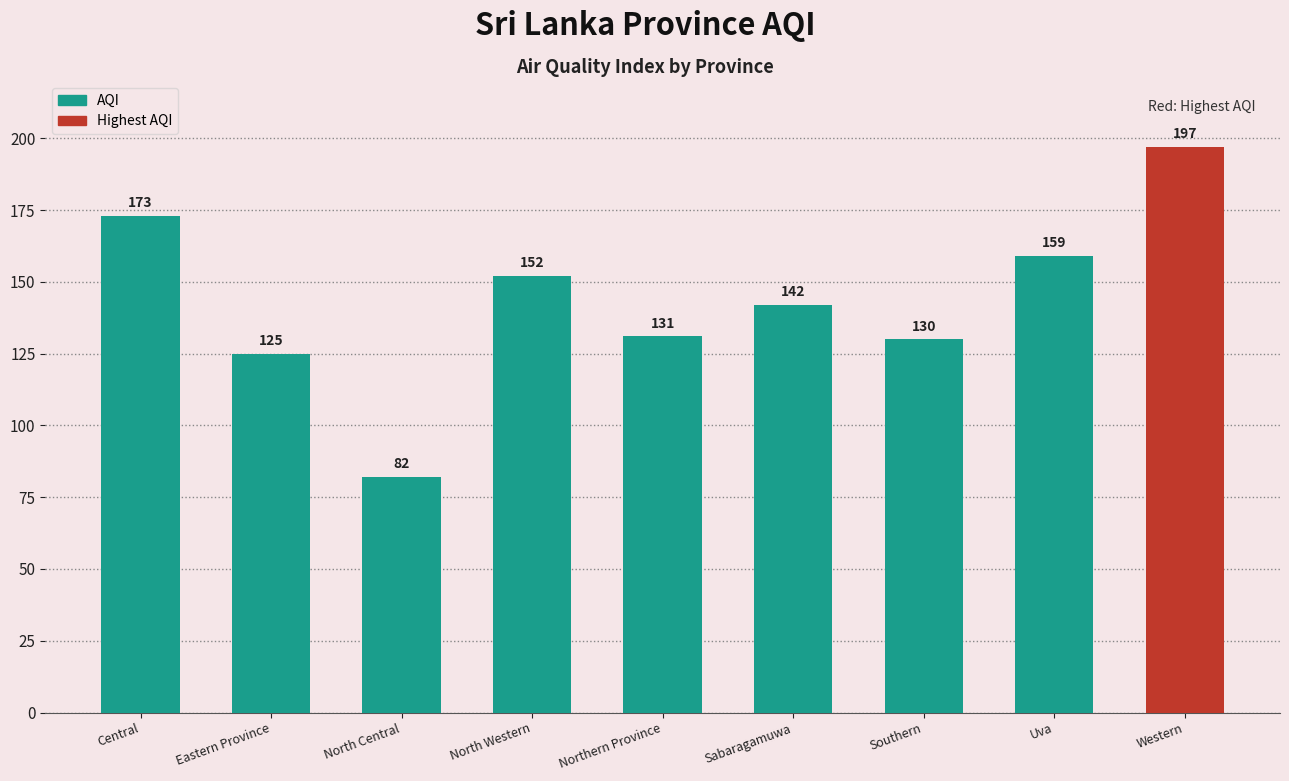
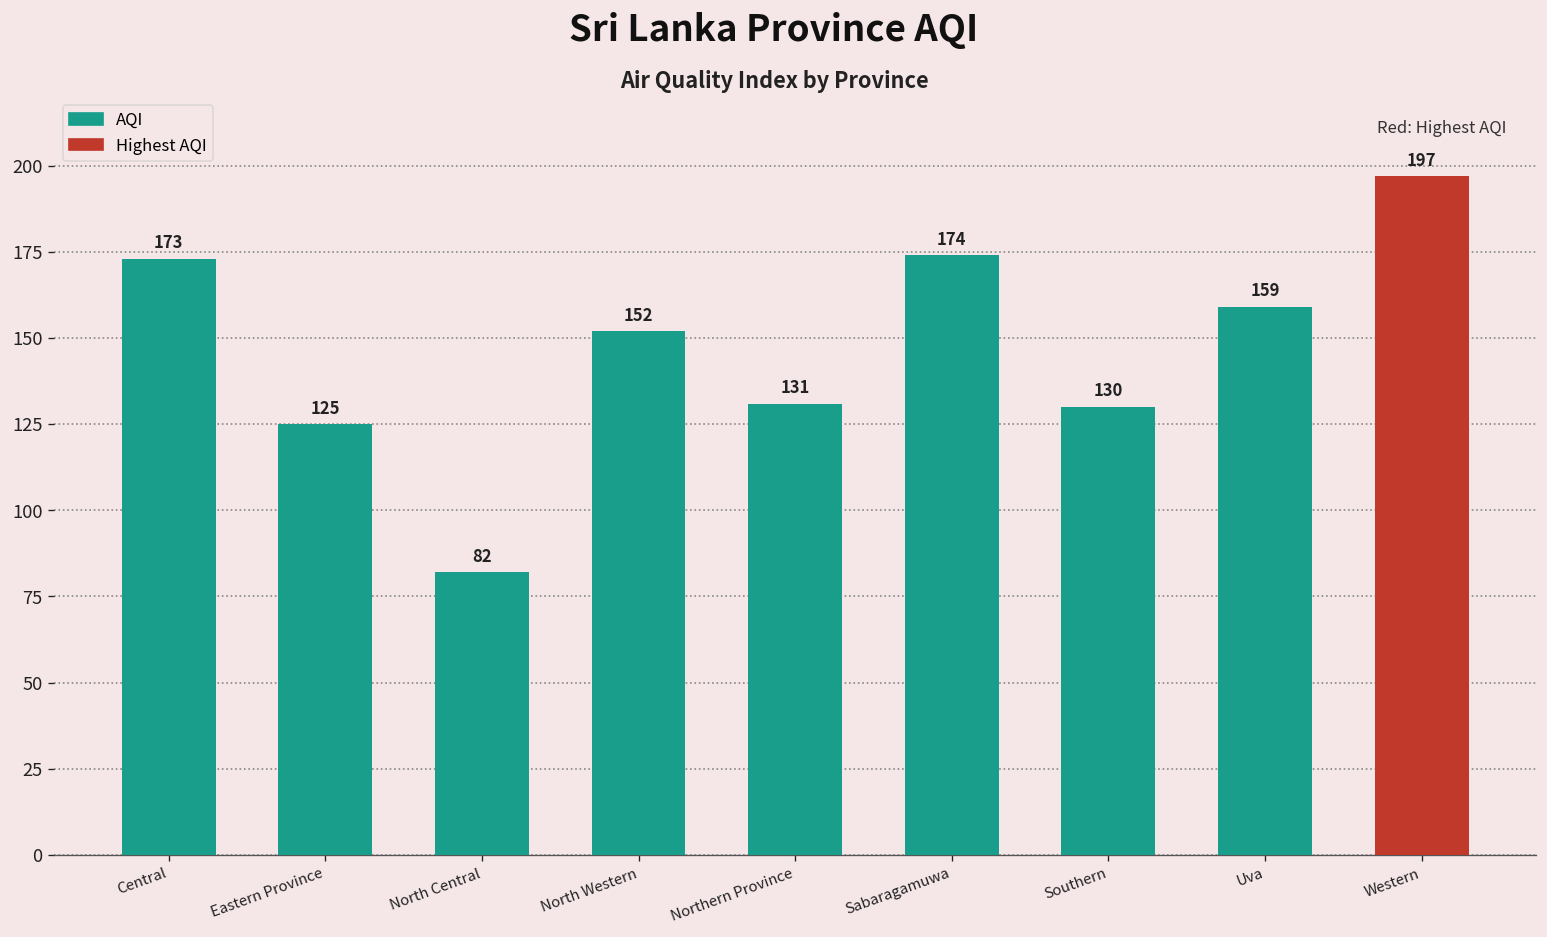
  {
    "Central": 173,
    "Eastern Province": 125,
    "North Central": 82,
    "North Western": 152,
    "Northern Province": 131,
-   "Sabaragamuwa": 142,
+   "Sabaragamuwa": 174,
    "Southern": 130,
    "Uva": 159,
    "Western": 197
  }
